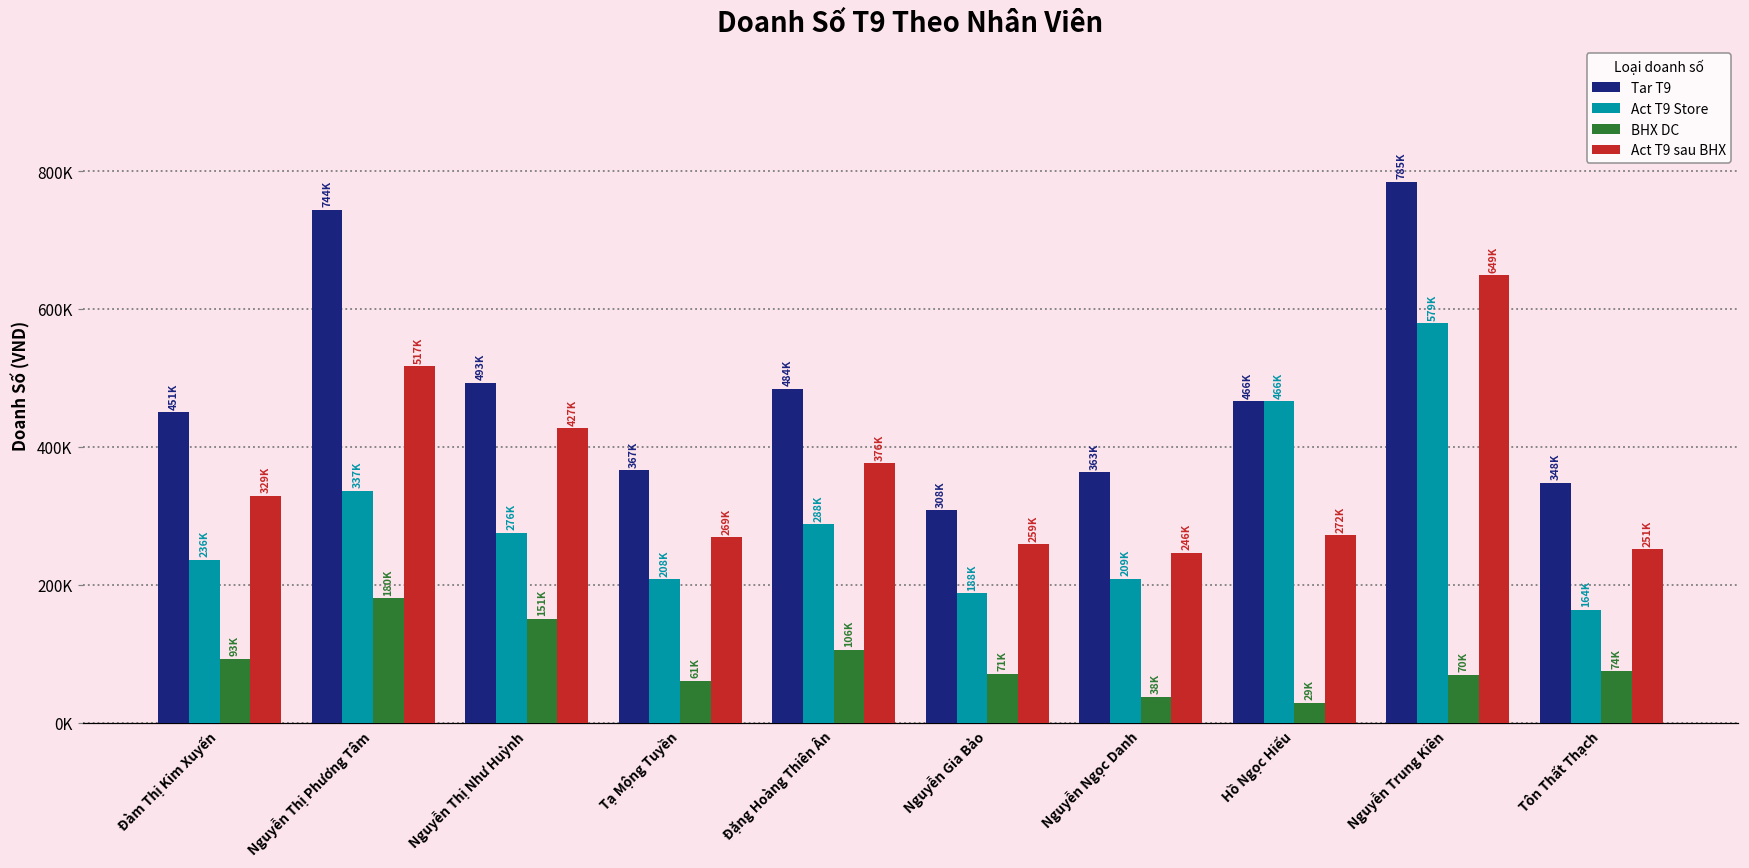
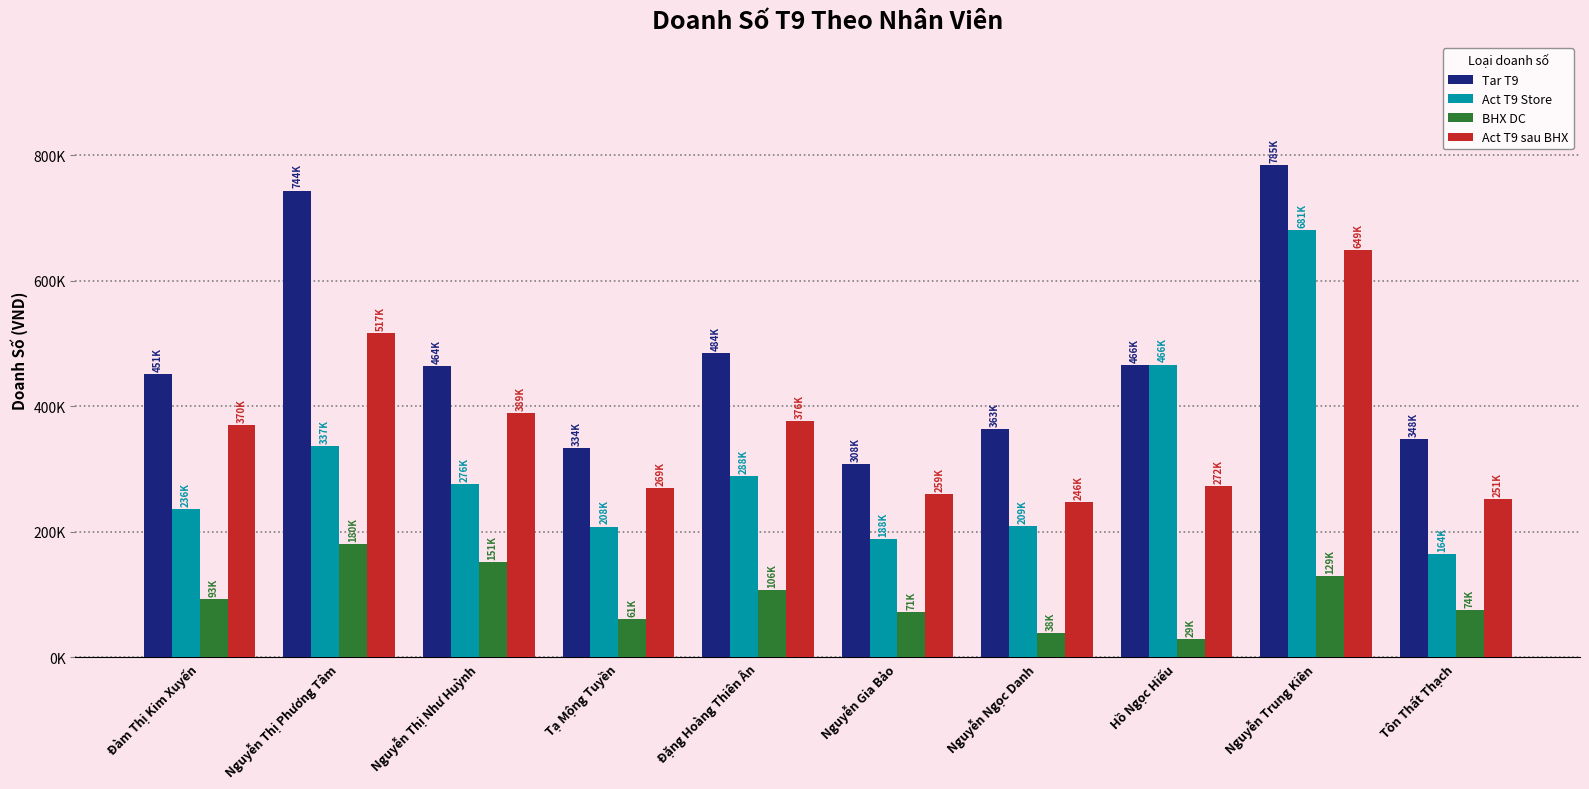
  {
    "Tar T9": {
      "Đàm Thị Kim Xuyến": "451K",
      "Nguyễn Thị Phương Tâm": "744K",
-     "Nguyễn Thị Như Huỳnh": "493K",
-     "Tạ Mộng Tuyền": "367K",
+     "Nguyễn Thị Như Huỳnh": "464K",
+     "Tạ Mộng Tuyền": "334K",
      "Đặng Hoàng Thiên Ân": "484K",
      "Nguyễn Gia Bảo": "308K",
      "Nguyễn Ngọc Danh": "363K",
      "Hồ Ngọc Hiếu": "466K",
      "Nguyễn Trung Kiên": "785K",
      "Tôn Thất Thạch": "348K"
    },
    "Act T9 Store": {
      "Đàm Thị Kim Xuyến": "236K",
      "Nguyễn Thị Phương Tâm": "337K",
      "Nguyễn Thị Như Huỳnh": "276K",
      "Tạ Mộng Tuyền": "208K",
      "Đặng Hoàng Thiên Ân": "288K",
      "Nguyễn Gia Bảo": "188K",
      "Nguyễn Ngọc Danh": "209K",
      "Hồ Ngọc Hiếu": "466K",
-     "Nguyễn Trung Kiên": "579K",
+     "Nguyễn Trung Kiên": "681K",
      "Tôn Thất Thạch": "164K"
    },
    "BHX DC": {
      "Đàm Thị Kim Xuyến": "93K",
      "Nguyễn Thị Phương Tâm": "180K",
      "Nguyễn Thị Như Huỳnh": "151K",
      "Tạ Mộng Tuyền": "61K",
      "Đặng Hoàng Thiên Ân": "106K",
      "Nguyễn Gia Bảo": "71K",
      "Nguyễn Ngọc Danh": "38K",
      "Hồ Ngọc Hiếu": "29K",
-     "Nguyễn Trung Kiên": "70K",
+     "Nguyễn Trung Kiên": "129K",
      "Tôn Thất Thạch": "74K"
    },
    "Act T9 sau BHX": {
-     "Đàm Thị Kim Xuyến": "329K",
+     "Đàm Thị Kim Xuyến": "370K",
      "Nguyễn Thị Phương Tâm": "517K",
-     "Nguyễn Thị Như Huỳnh": "427K",
+     "Nguyễn Thị Như Huỳnh": "389K",
      "Tạ Mộng Tuyền": "269K",
      "Đặng Hoàng Thiên Ân": "376K",
      "Nguyễn Gia Bảo": "259K",
      "Nguyễn Ngọc Danh": "246K",
      "Hồ Ngọc Hiếu": "272K",
      "Nguyễn Trung Kiên": "649K",
      "Tôn Thất Thạch": "251K"
    }
  }
